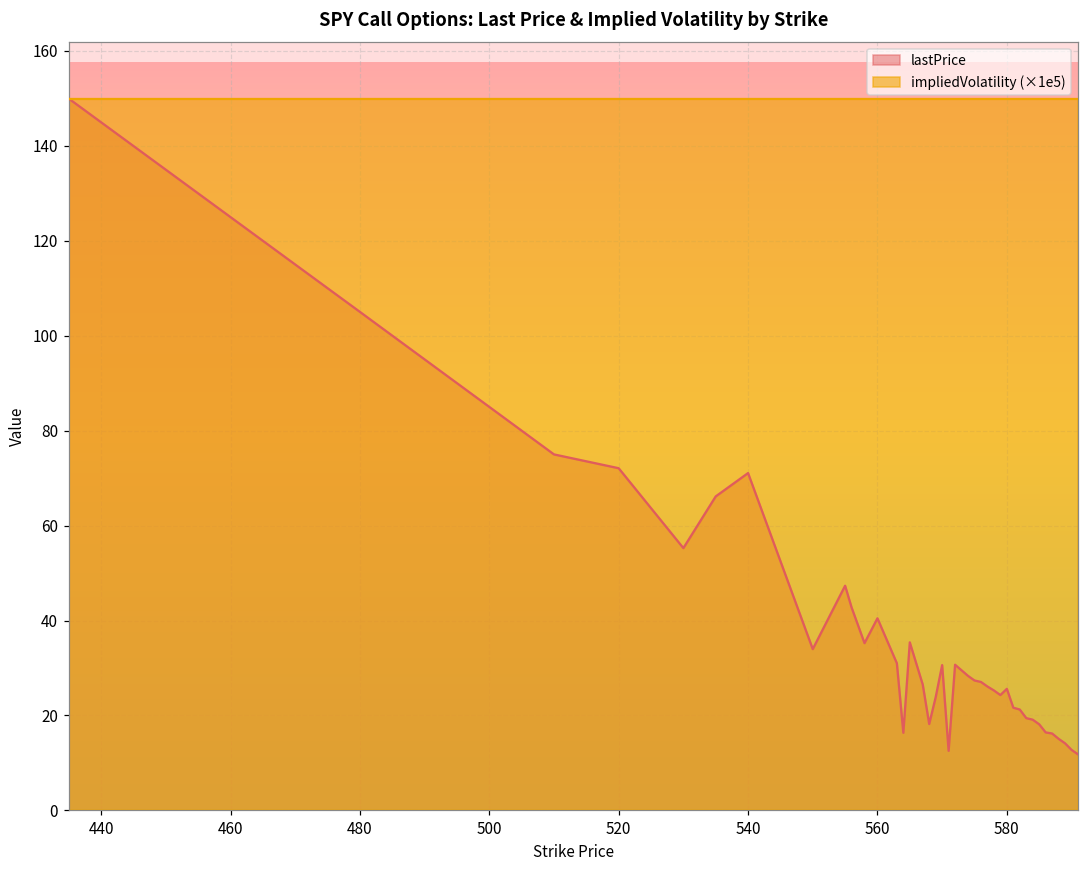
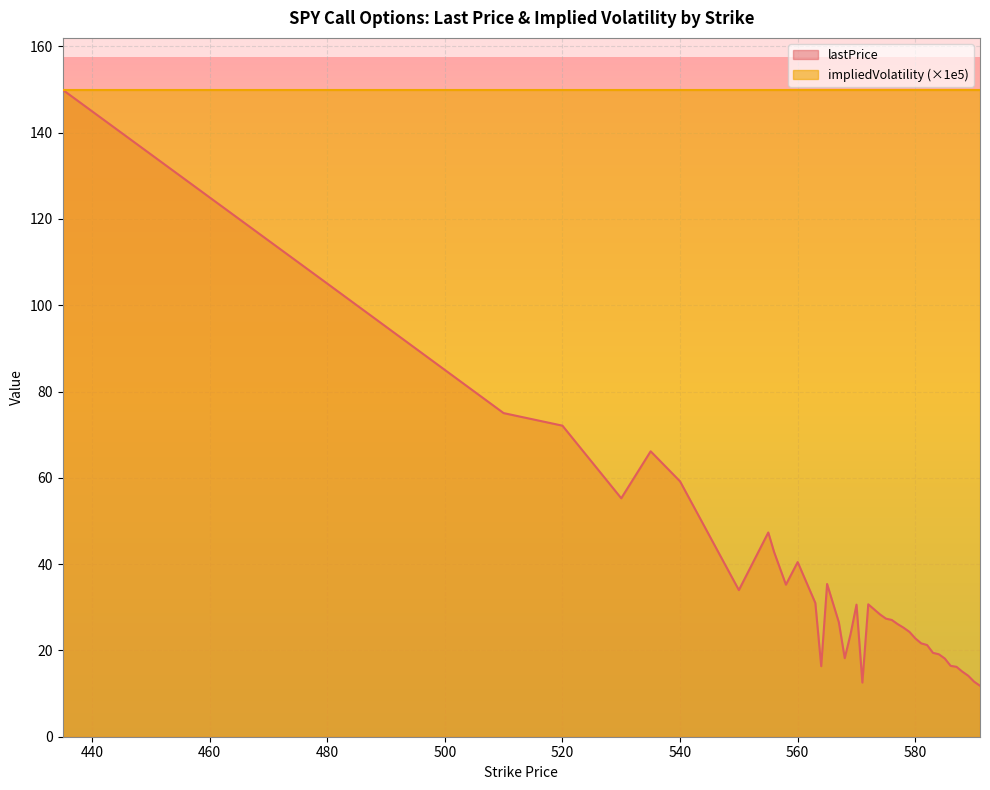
  {
    "lastPrice": {
      "480": 105,
      "520": 72,
-     "540": 71,
+     "540": 59,
      "560": 40,
-     "580": 26
+     "580": 23
    },
    "impliedVolatility (×1e5)": {
      "480": 150,
      "520": 150,
      "540": 150,
      "560": 150,
      "580": 150
    }
  }
